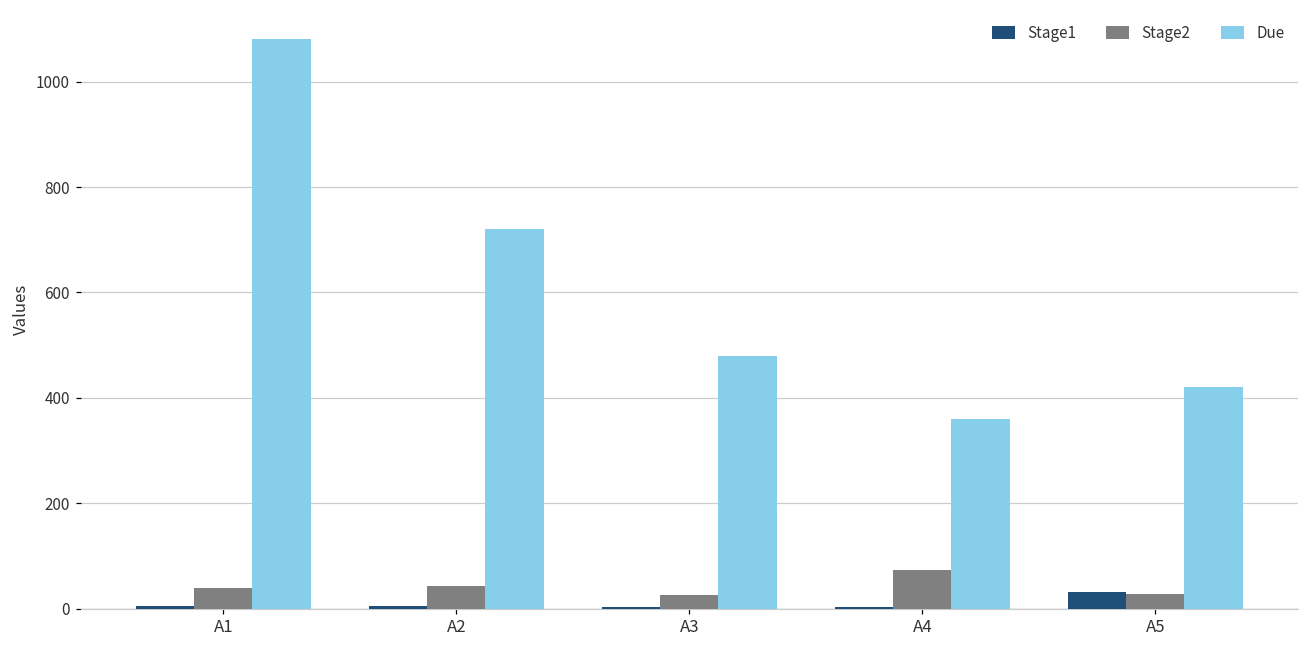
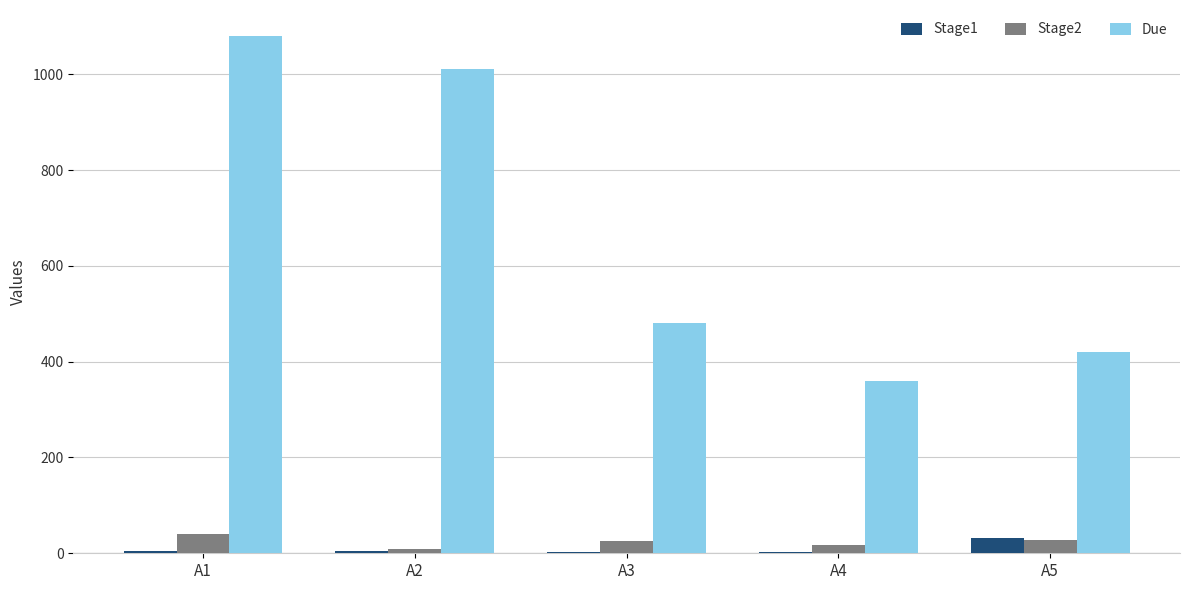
  {
    "Stage1": {
      "A5": 30
    },
    "Stage2": {
      "A1": 40,
-     "A2": 40,
+     "A2": 10,
      "A3": 30,
-     "A4": 70,
+     "A4": 20,
      "A5": 30
    },
    "Due": {
      "A1": 1080,
-     "A2": 720,
+     "A2": 1010,
      "A3": 480,
      "A4": 360,
      "A5": 420
    }
  }
